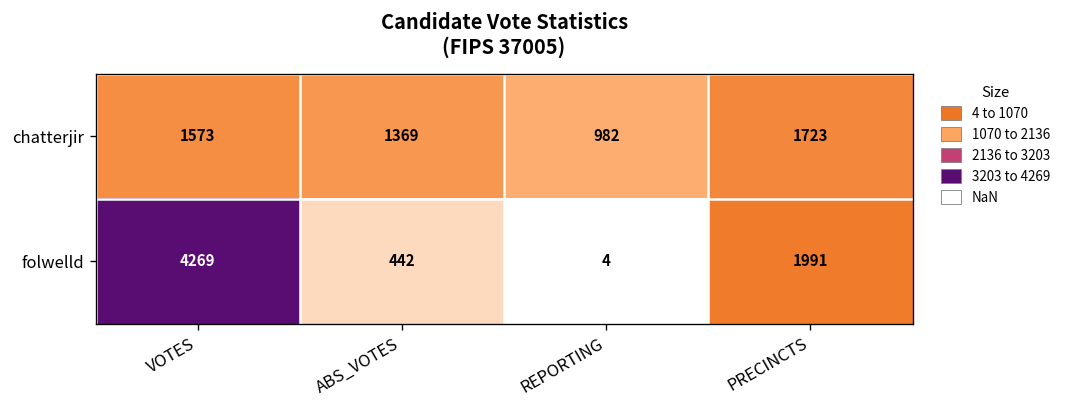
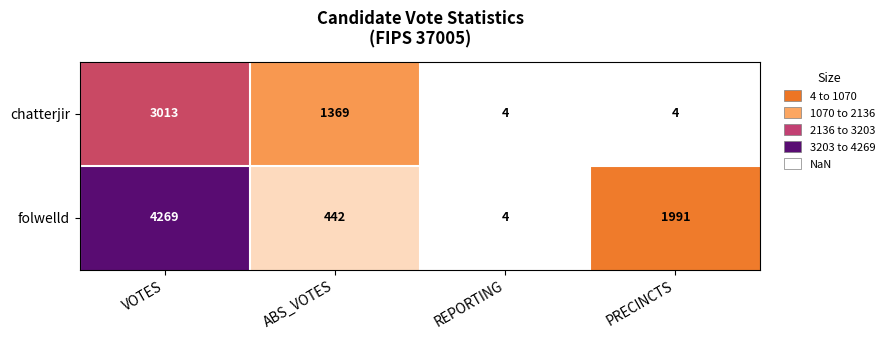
  {
    "chatterjir": {
-     "VOTES": 1573,
+     "VOTES": 3013,
      "ABS_VOTES": 1369,
-     "REPORTING": 982,
-     "PRECINCTS": 1723
+     "REPORTING": 4,
+     "PRECINCTS": 4
    },
    "folwelld": {
      "VOTES": 4269,
      "ABS_VOTES": 442,
      "REPORTING": 4,
      "PRECINCTS": 1991
    }
  }
